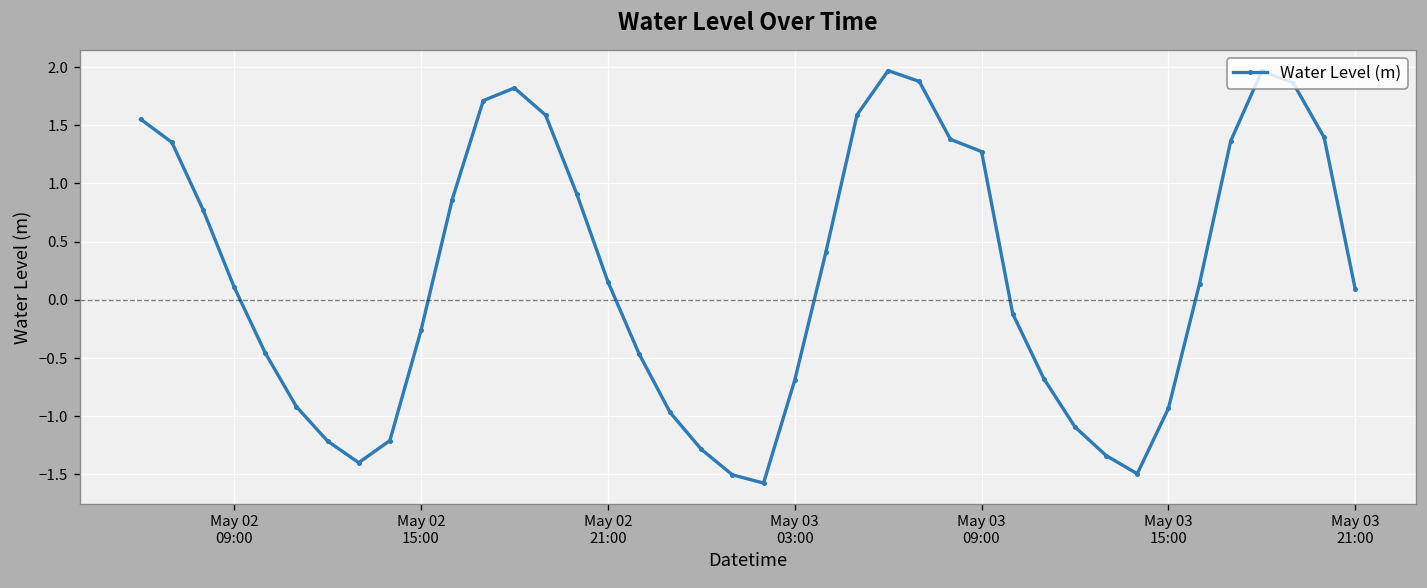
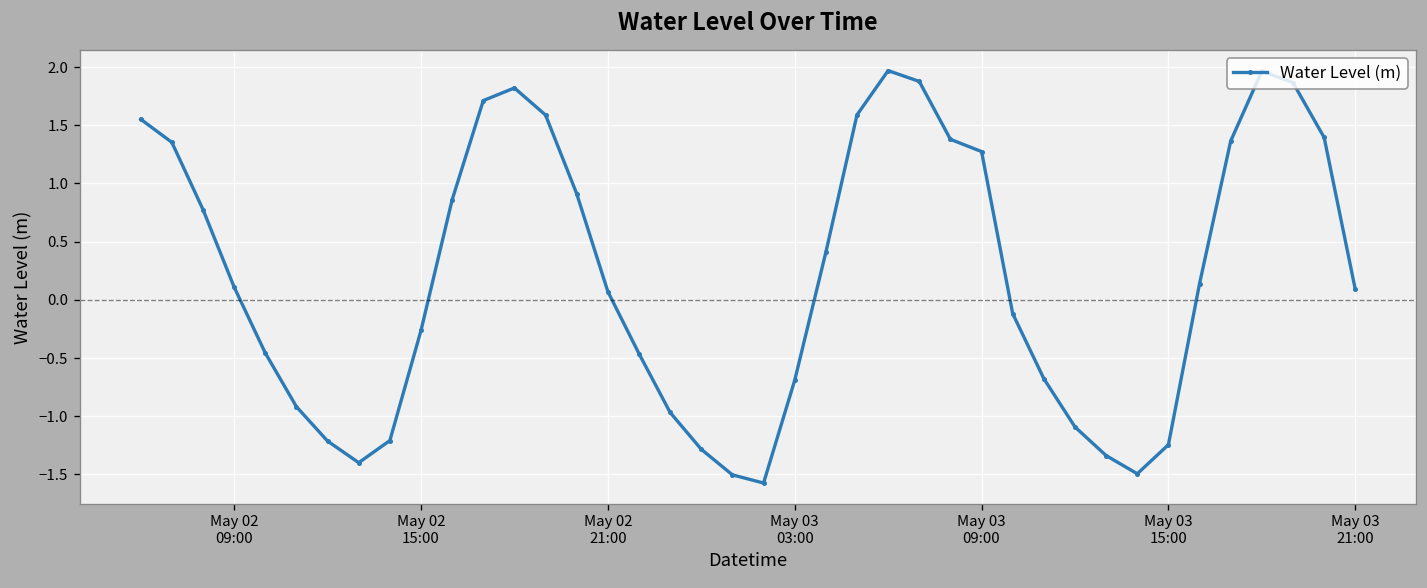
  {
    "May 02 09:00": 0.1,
    "May 02 15:00": -0.3,
-   "May 02 21:00": 0.2,
+   "May 02 21:00": 0.1,
    "May 03 03:00": -0.7,
    "May 03 09:00": 1.3,
-   "May 03 15:00": -0.9,
+   "May 03 15:00": -1.2,
    "May 03 21:00": 0.1
  }
